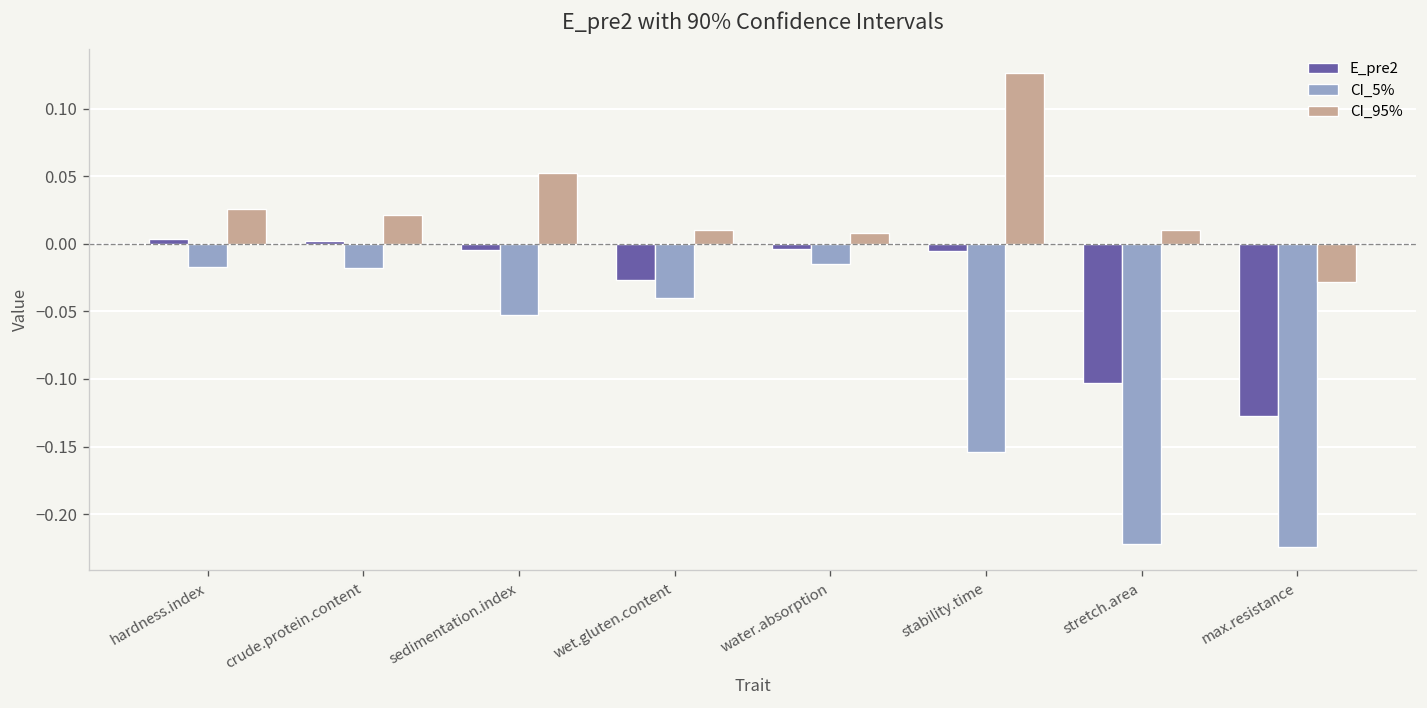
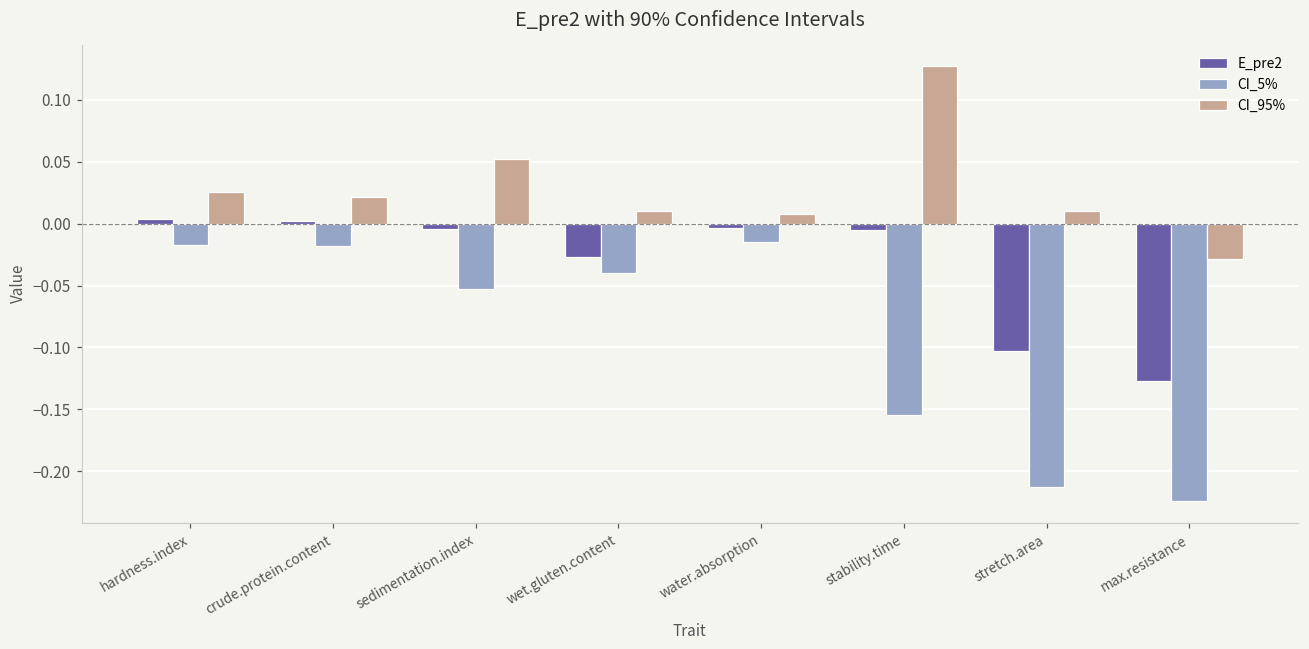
  {
    "E_pre2": {
      "hardness.index": 0.004,
      "sedimentation.index": -0.005,
      "wet.gluten.content": -0.027,
      "water.absorption": -0.003,
      "stability.time": -0.005,
      "stretch.area": -0.103,
      "max.resistance": -0.127
    },
    "CI_5%": {
      "hardness.index": -0.017,
      "crude.protein.content": -0.018,
      "sedimentation.index": -0.053,
      "wet.gluten.content": -0.040,
      "water.absorption": -0.015,
      "stability.time": -0.154,
-     "stretch.area": -0.222,
+     "stretch.area": -0.213,
      "max.resistance": -0.224
    },
    "CI_95%": {
      "hardness.index": 0.026,
      "crude.protein.content": 0.022,
      "sedimentation.index": 0.052,
      "wet.gluten.content": 0.011,
      "water.absorption": 0.008,
      "stability.time": 0.127,
      "stretch.area": 0.011,
      "max.resistance": -0.028
    }
  }
